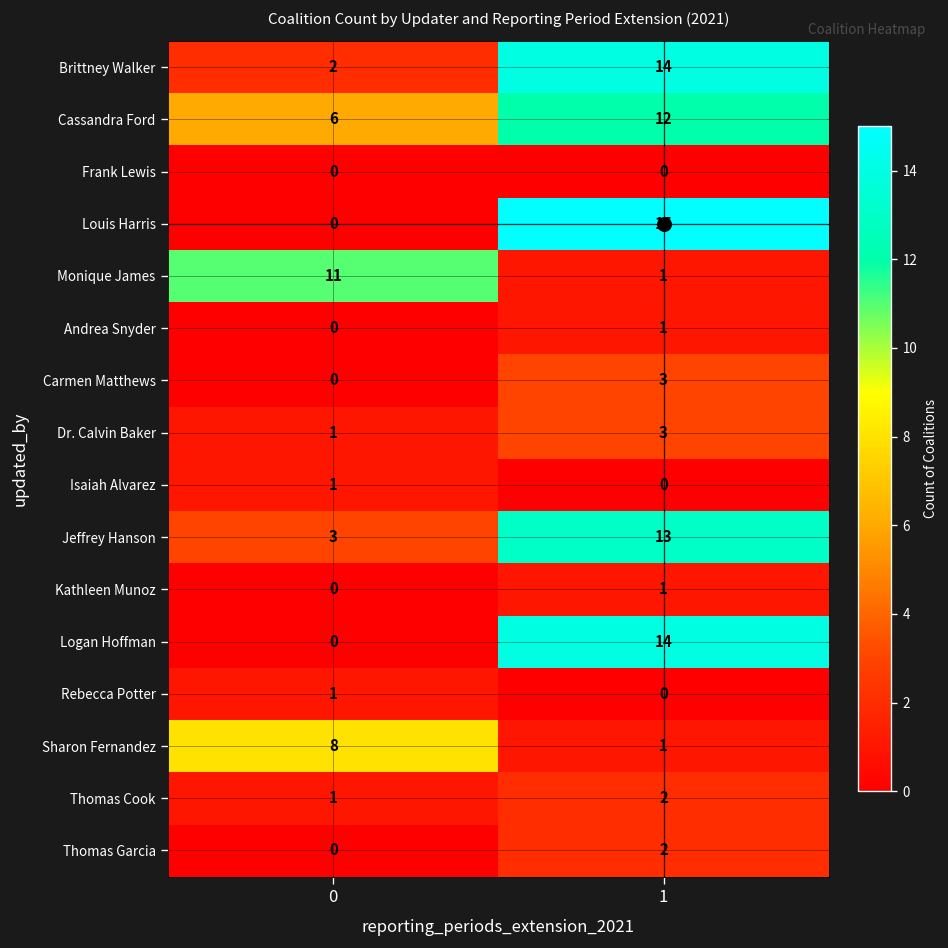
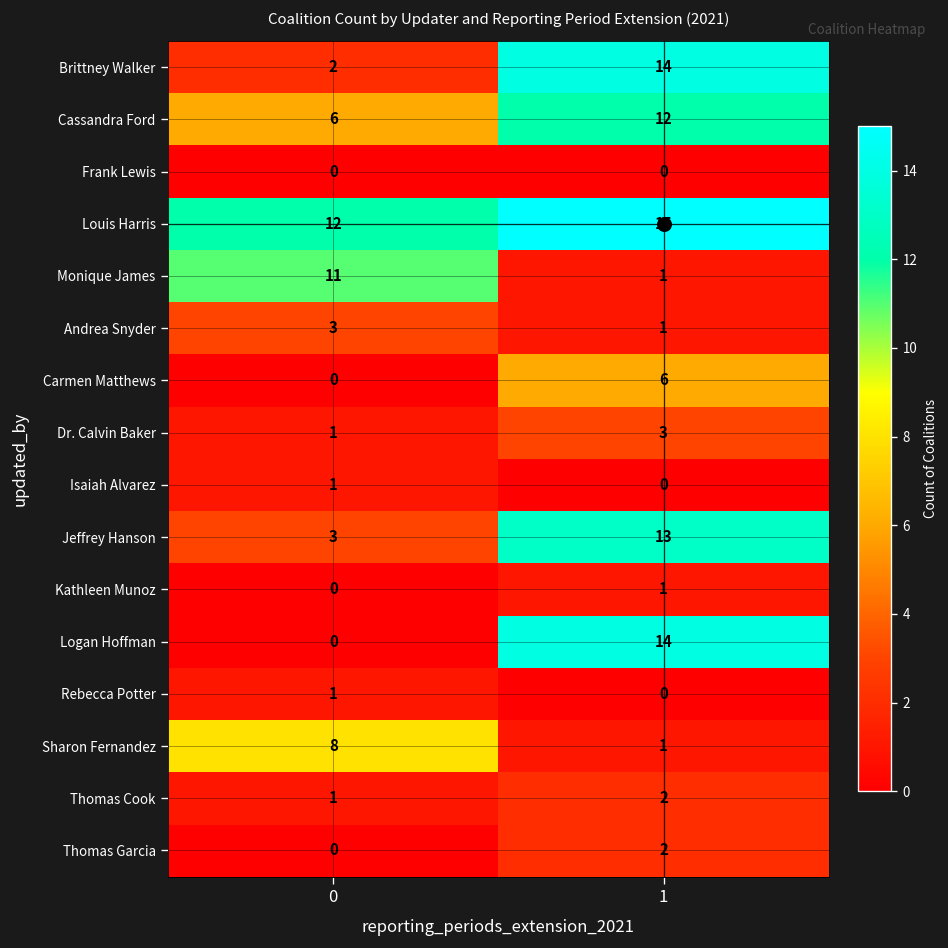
  {
    "Brittney Walker": {
      "0": 2,
      "1": 14
    },
    "Cassandra Ford": {
      "0": 6,
      "1": 12
    },
    "Frank Lewis": {
      "0": 0,
      "1": 0
    },
    "Louis Harris": {
-     "0": 0
+     "0": 12
    },
    "Monique James": {
      "0": 11,
      "1": 1
    },
    "Andrea Snyder": {
-     "0": 0,
+     "0": 3,
      "1": 1
    },
    "Carmen Matthews": {
      "0": 0,
-     "1": 3
+     "1": 6
    },
    "Dr. Calvin Baker": {
      "0": 1,
      "1": 3
    },
    "Isaiah Alvarez": {
      "0": 1,
      "1": 0
    },
    "Jeffrey Hanson": {
      "0": 3,
      "1": 13
    },
    "Kathleen Munoz": {
      "0": 0,
      "1": 1
    },
    "Logan Hoffman": {
      "0": 0,
      "1": 14
    },
    "Rebecca Potter": {
      "0": 1,
      "1": 0
    },
    "Sharon Fernandez": {
      "0": 8,
      "1": 1
    },
    "Thomas Cook": {
      "0": 1,
      "1": 2
    },
    "Thomas Garcia": {
      "0": 0,
      "1": 2
    }
  }
